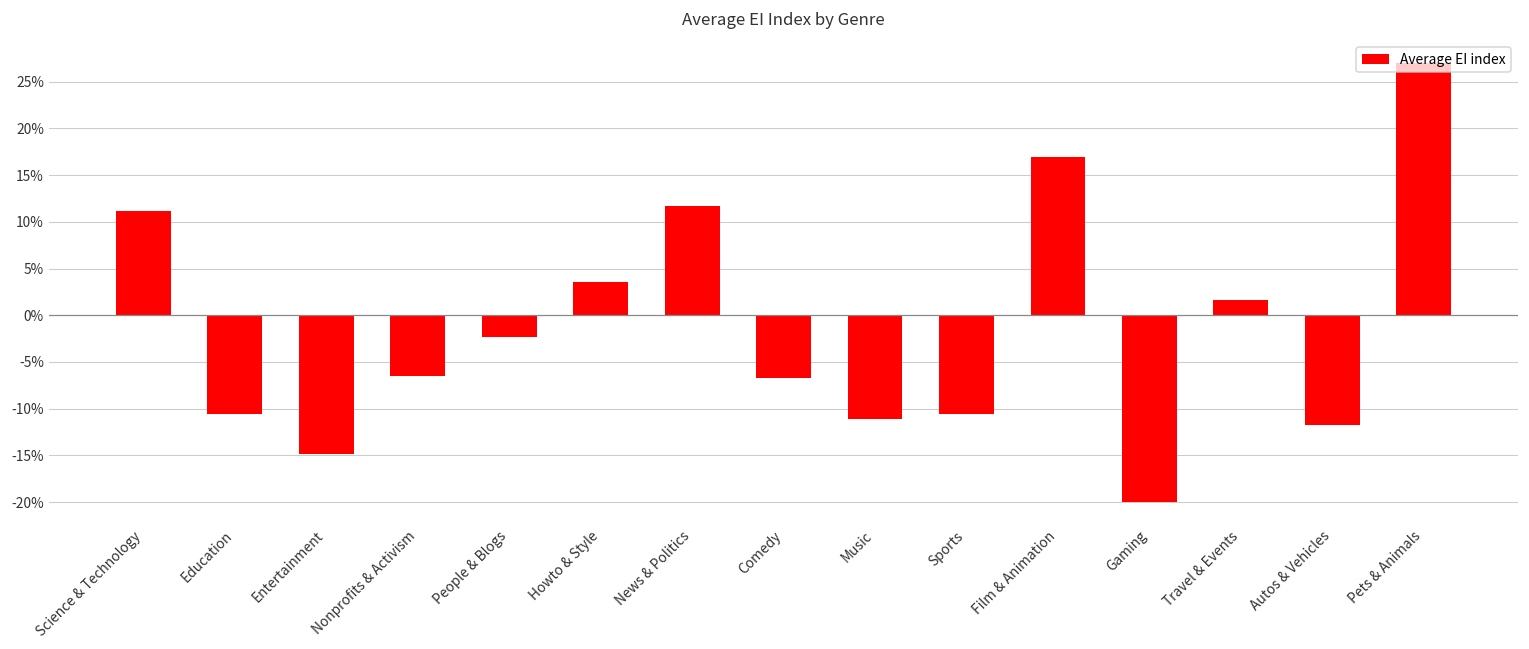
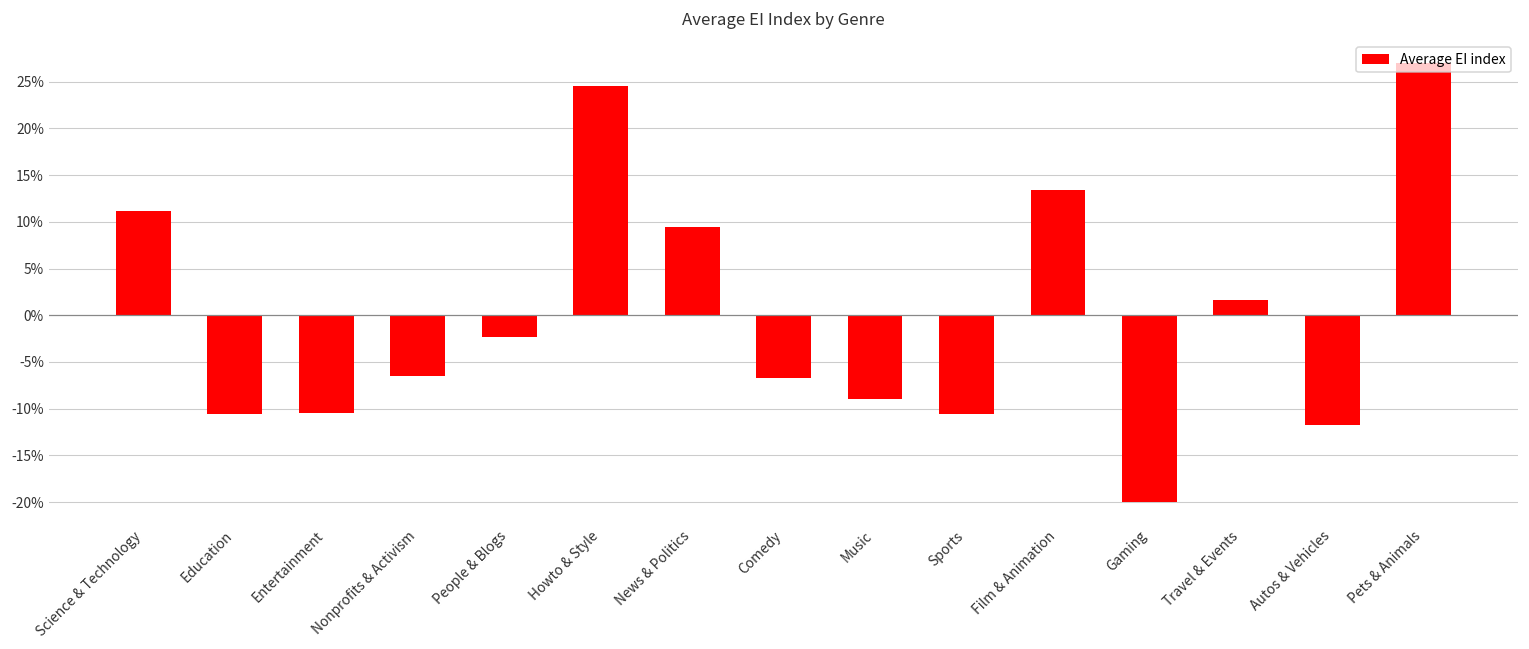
  {
    "Science & Technology": "11%",
    "Education": "-11%",
-   "Entertainment": "-15%",
+   "Entertainment": "-10%",
    "Nonprofits & Activism": "-7%",
    "People & Blogs": "-2%",
-   "Howto & Style": "4%",
-   "News & Politics": "12%",
+   "Howto & Style": "25%",
+   "News & Politics": "9%",
    "Comedy": "-7%",
-   "Music": "-11%",
+   "Music": "-9%",
    "Sports": "-11%",
-   "Film & Animation": "17%",
+   "Film & Animation": "13%",
    "Gaming": "-20%",
    "Travel & Events": "2%",
    "Autos & Vehicles": "-12%"
  }
